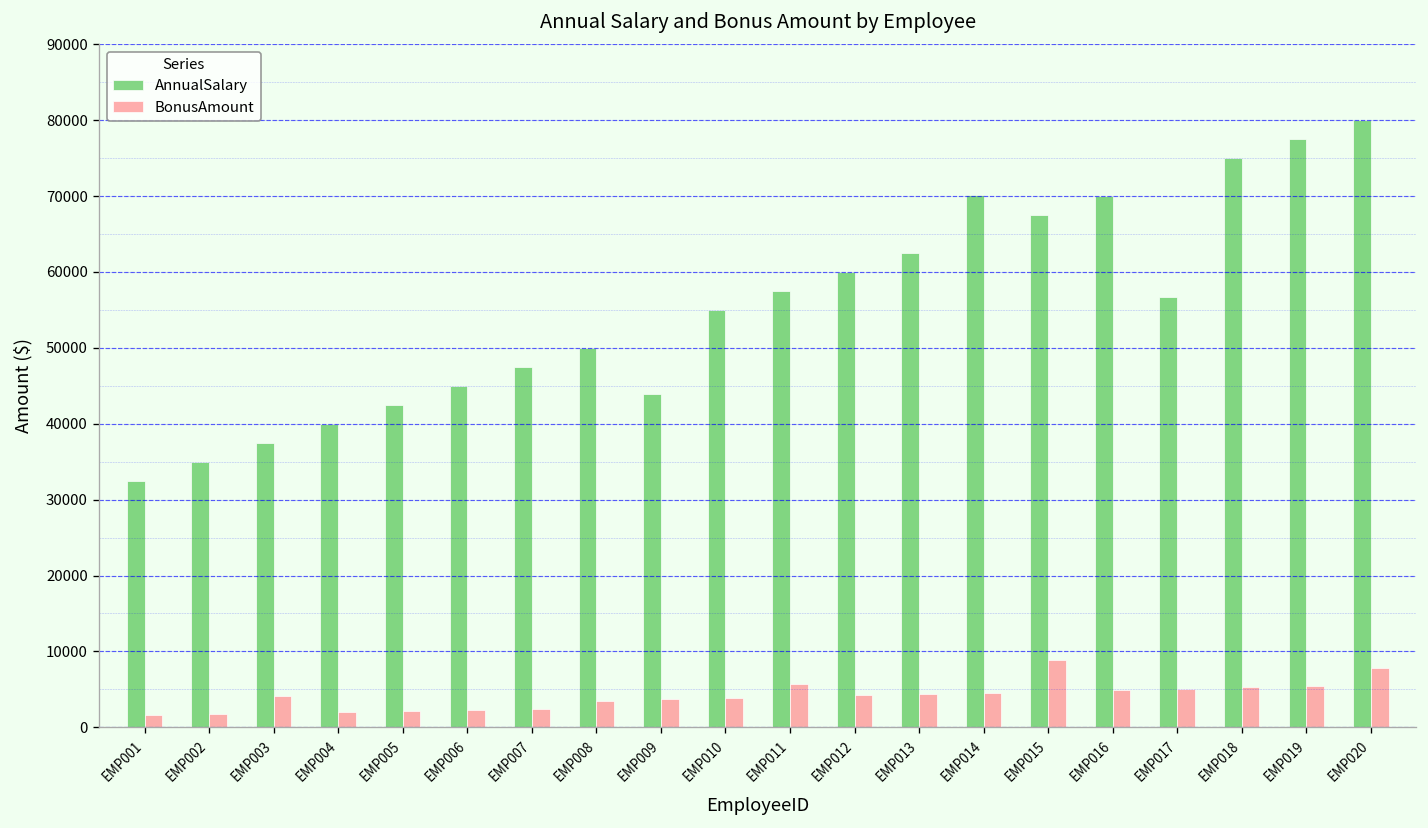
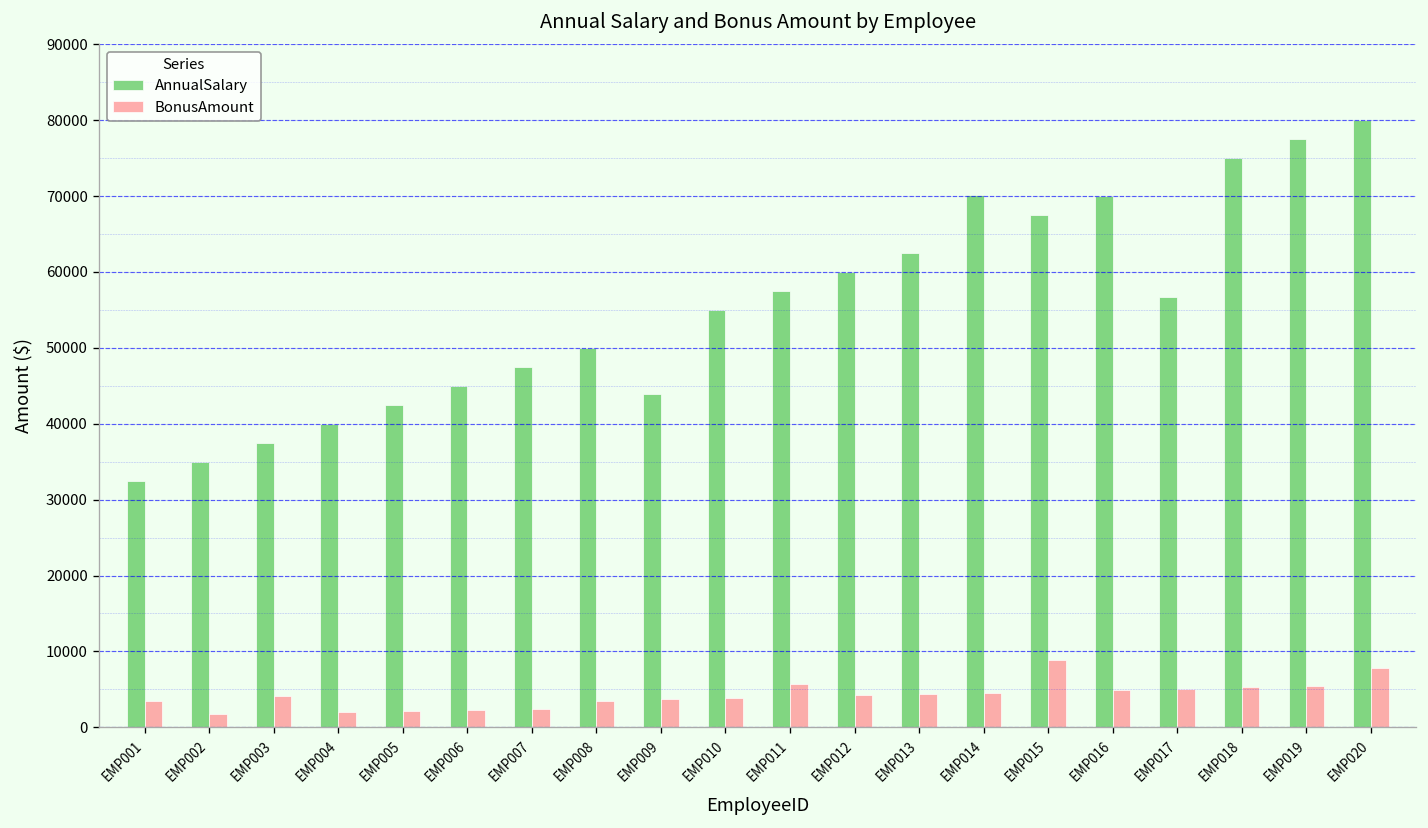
  {
    "AnnualSalary": {
      "EMP001": 33000,
      "EMP002": 35000,
      "EMP003": 38000,
      "EMP004": 40000,
      "EMP005": 43000,
      "EMP006": 45000,
      "EMP007": 48000,
      "EMP008": 50000,
      "EMP009": 44000,
      "EMP010": 55000,
      "EMP011": 58000,
      "EMP012": 60000,
      "EMP013": 63000,
      "EMP014": 70000,
      "EMP015": 68000,
      "EMP016": 70000,
      "EMP017": 57000,
      "EMP018": 75000,
      "EMP019": 78000,
      "EMP020": 80000
    },
    "BonusAmount": {
-     "EMP001": 2000,
+     "EMP001": 4000,
      "EMP002": 2000,
      "EMP003": 4000,
      "EMP004": 2000,
      "EMP005": 2000,
      "EMP006": 2000,
      "EMP007": 2000,
      "EMP008": 4000,
      "EMP009": 4000,
      "EMP010": 4000,
      "EMP011": 6000,
      "EMP012": 4000,
      "EMP013": 4000,
      "EMP014": 5000,
      "EMP015": 9000,
      "EMP016": 5000,
      "EMP017": 5000,
      "EMP018": 5000,
      "EMP019": 5000,
      "EMP020": 8000
    }
  }
